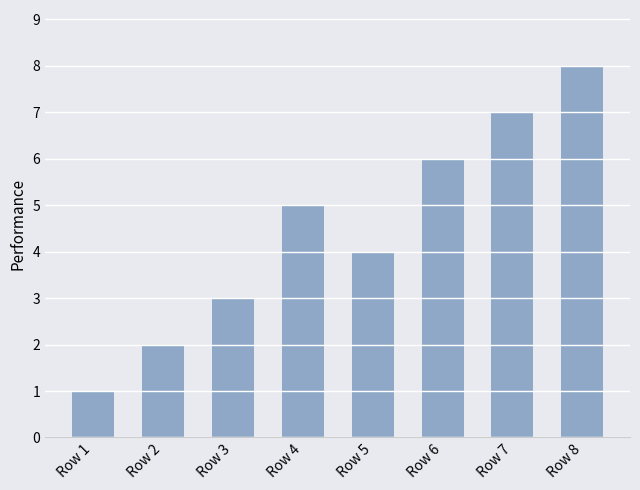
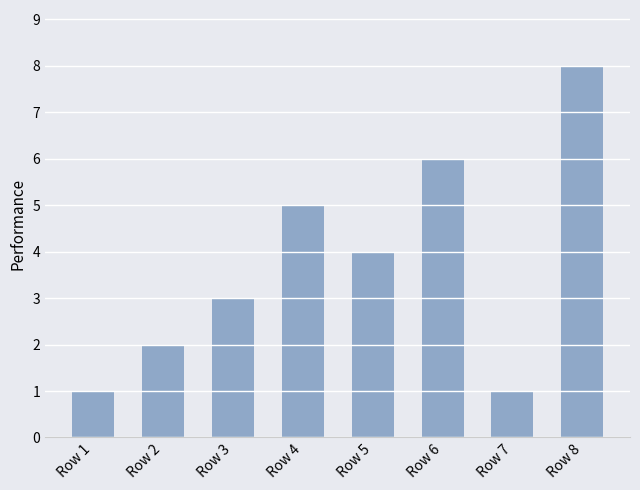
  {
    "Row 1": 1,
    "Row 2": 2,
    "Row 3": 3,
    "Row 4": 5,
    "Row 5": 4,
    "Row 6": 6,
-   "Row 7": 7,
+   "Row 7": 1,
    "Row 8": 8
  }
